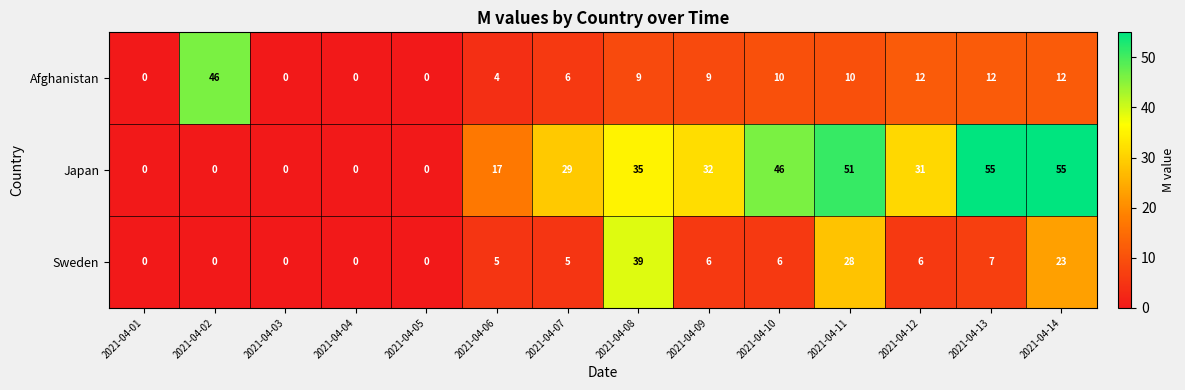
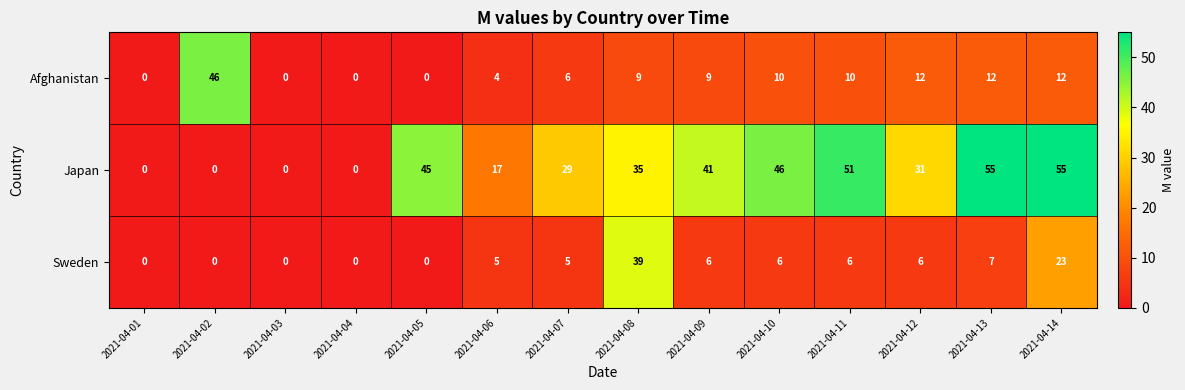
  {
    "Afghanistan": {
      "2021-04-01": 0,
      "2021-04-02": 46,
      "2021-04-03": 0,
      "2021-04-04": 0,
      "2021-04-05": 0,
      "2021-04-06": 4,
      "2021-04-07": 6,
      "2021-04-08": 9,
      "2021-04-09": 9,
      "2021-04-10": 10,
      "2021-04-11": 10,
      "2021-04-12": 12,
      "2021-04-13": 12,
      "2021-04-14": 12
    },
    "Japan": {
      "2021-04-01": 0,
      "2021-04-02": 0,
      "2021-04-03": 0,
      "2021-04-04": 0,
-     "2021-04-05": 0,
+     "2021-04-05": 45,
      "2021-04-06": 17,
      "2021-04-07": 29,
      "2021-04-08": 35,
-     "2021-04-09": 32,
+     "2021-04-09": 41,
      "2021-04-10": 46,
      "2021-04-11": 51,
      "2021-04-12": 31,
      "2021-04-13": 55,
      "2021-04-14": 55
    },
    "Sweden": {
      "2021-04-01": 0,
      "2021-04-02": 0,
      "2021-04-03": 0,
      "2021-04-04": 0,
      "2021-04-05": 0,
      "2021-04-06": 5,
      "2021-04-07": 5,
      "2021-04-08": 39,
      "2021-04-09": 6,
      "2021-04-10": 6,
-     "2021-04-11": 28,
+     "2021-04-11": 6,
      "2021-04-12": 6,
      "2021-04-13": 7,
      "2021-04-14": 23
    }
  }
